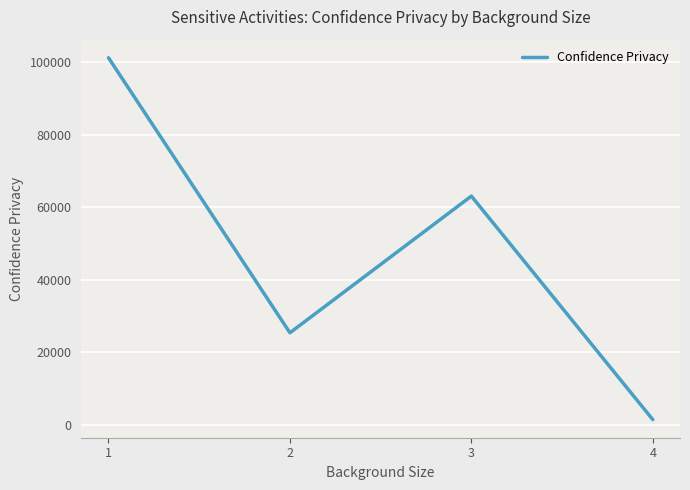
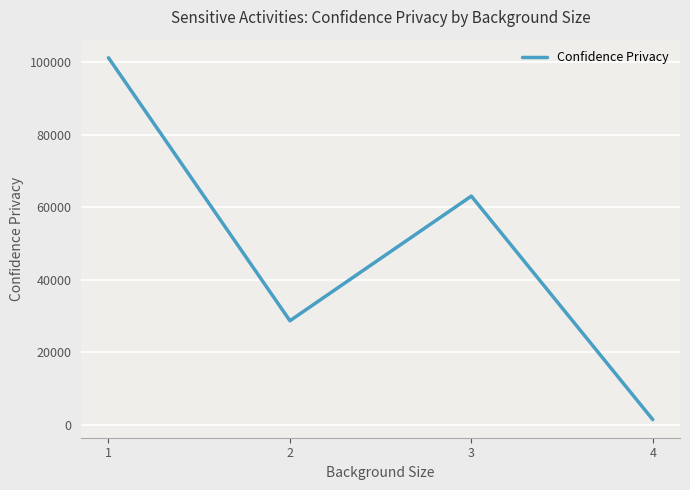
  {
    "1": 101000,
-   "2": 25000,
+   "2": 29000,
    "3": 63000,
    "4": 1000
  }
